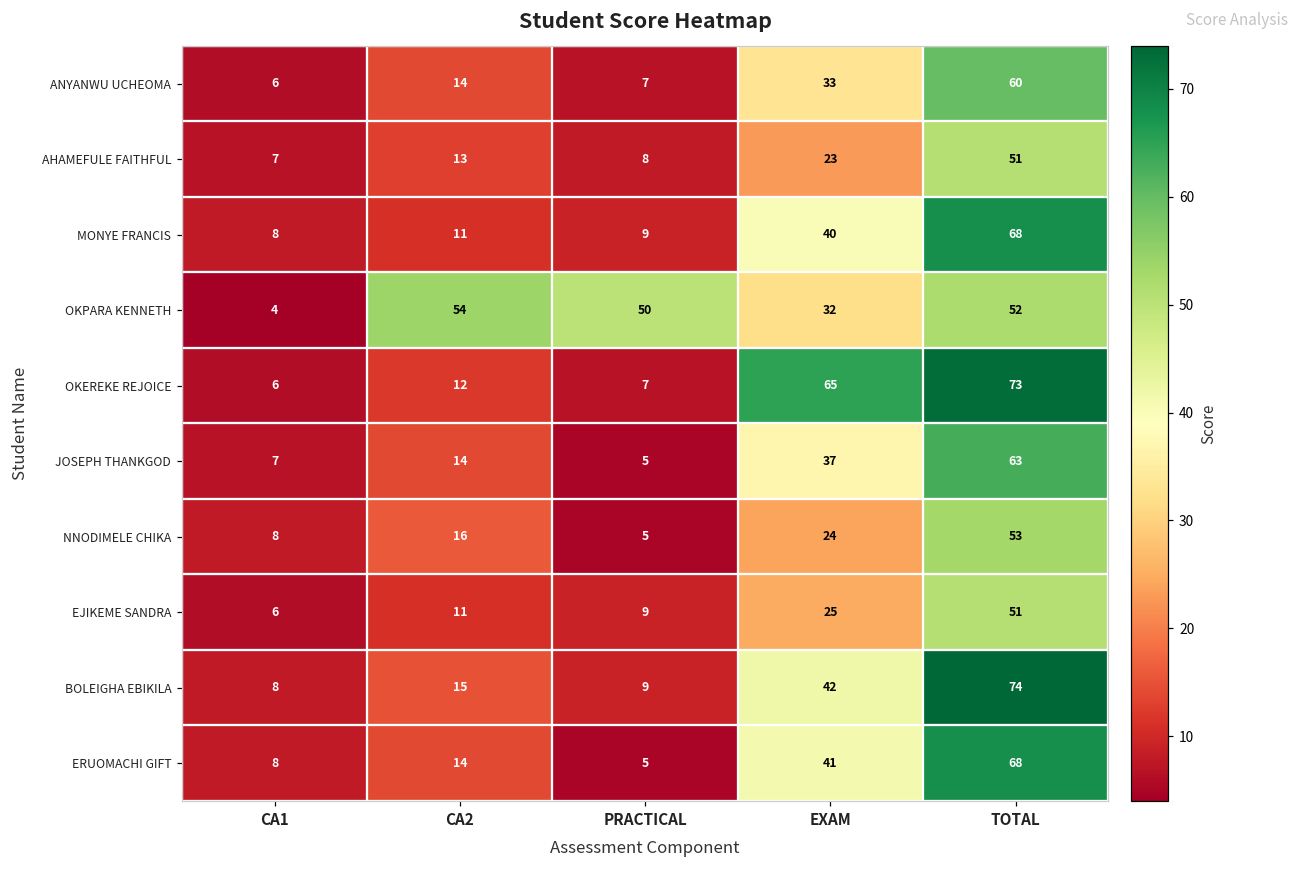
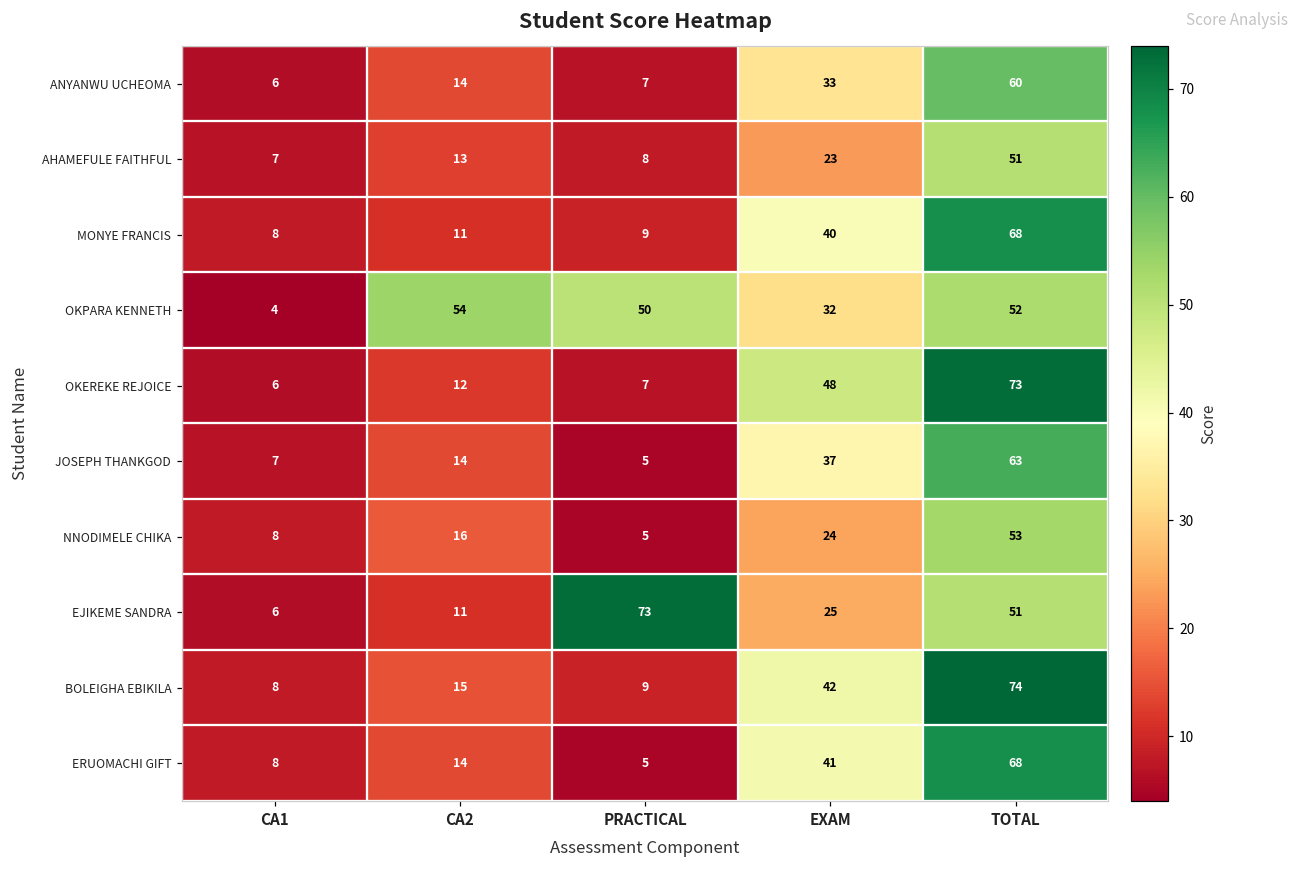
  {
    "ANYANWU UCHEOMA": {
      "CA1": 6,
      "CA2": 14,
      "PRACTICAL": 7,
      "EXAM": 33,
      "TOTAL": 60
    },
    "AHAMEFULE FAITHFUL": {
      "CA1": 7,
      "CA2": 13,
      "PRACTICAL": 8,
      "EXAM": 23,
      "TOTAL": 51
    },
    "MONYE FRANCIS": {
      "CA1": 8,
      "CA2": 11,
      "PRACTICAL": 9,
      "EXAM": 40,
      "TOTAL": 68
    },
    "OKPARA KENNETH": {
      "CA1": 4,
      "CA2": 54,
      "PRACTICAL": 50,
      "EXAM": 32,
      "TOTAL": 52
    },
    "OKEREKE REJOICE": {
      "CA1": 6,
      "CA2": 12,
      "PRACTICAL": 7,
-     "EXAM": 65,
+     "EXAM": 48,
      "TOTAL": 73
    },
    "JOSEPH THANKGOD": {
      "CA1": 7,
      "CA2": 14,
      "PRACTICAL": 5,
      "EXAM": 37,
      "TOTAL": 63
    },
    "NNODIMELE CHIKA": {
      "CA1": 8,
      "CA2": 16,
      "PRACTICAL": 5,
      "EXAM": 24,
      "TOTAL": 53
    },
    "EJIKEME SANDRA": {
      "CA1": 6,
      "CA2": 11,
-     "PRACTICAL": 9,
+     "PRACTICAL": 73,
      "EXAM": 25,
      "TOTAL": 51
    },
    "BOLEIGHA EBIKILA": {
      "CA1": 8,
      "CA2": 15,
      "PRACTICAL": 9,
      "EXAM": 42,
      "TOTAL": 74
    },
    "ERUOMACHI GIFT": {
      "CA1": 8,
      "CA2": 14,
      "PRACTICAL": 5,
      "EXAM": 41,
      "TOTAL": 68
    }
  }
